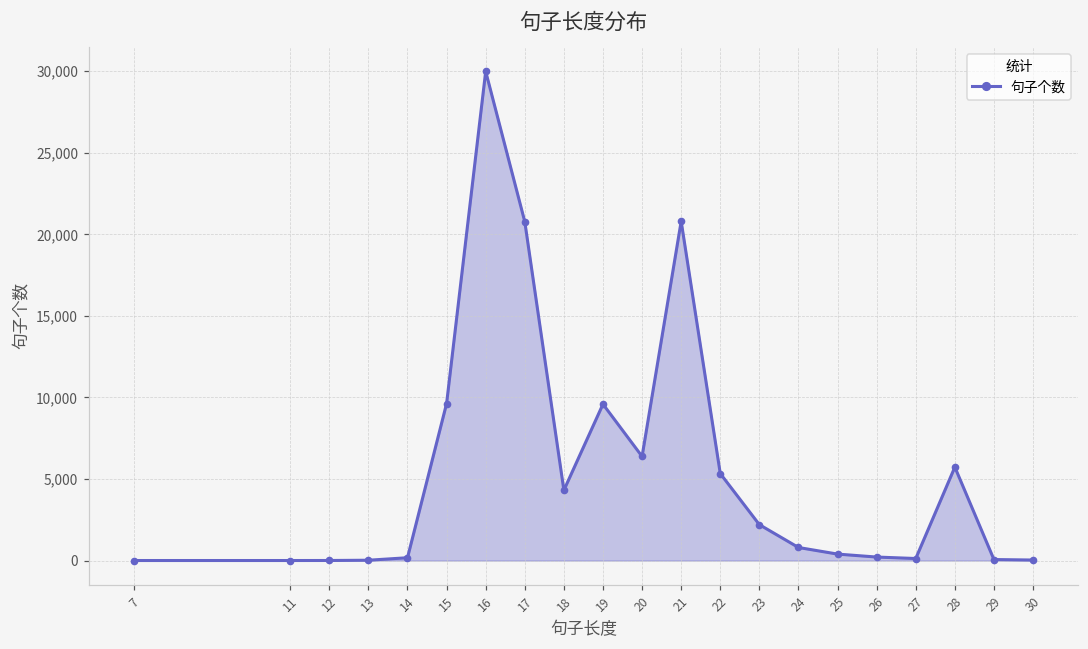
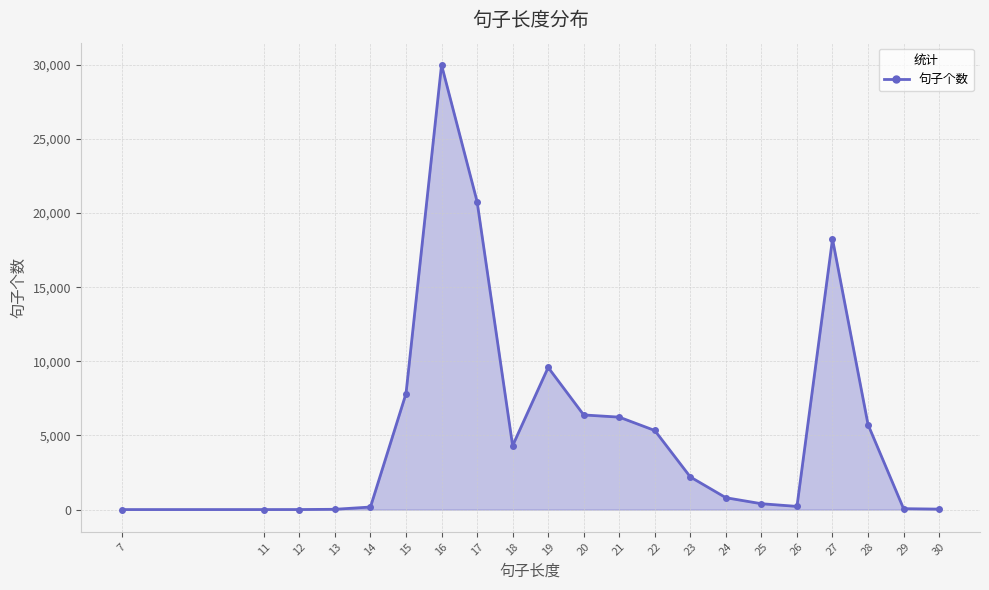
  {
    "7": "0",
    "11": "0",
    "12": "0",
    "13": "0",
    "14": "200",
-   "15": "9,600",
+   "15": "7,800",
    "16": "30,000",
    "17": "20,800",
    "18": "4,300",
    "19": "9,600",
    "20": "6,400",
-   "21": "20,800",
+   "21": "6,200",
    "22": "5,300",
    "23": "2,200",
    "24": "800",
    "25": "400",
    "26": "200",
-   "27": "100",
+   "27": "18,200",
    "28": "5,700",
    "29": "100",
    "30": "0"
  }
